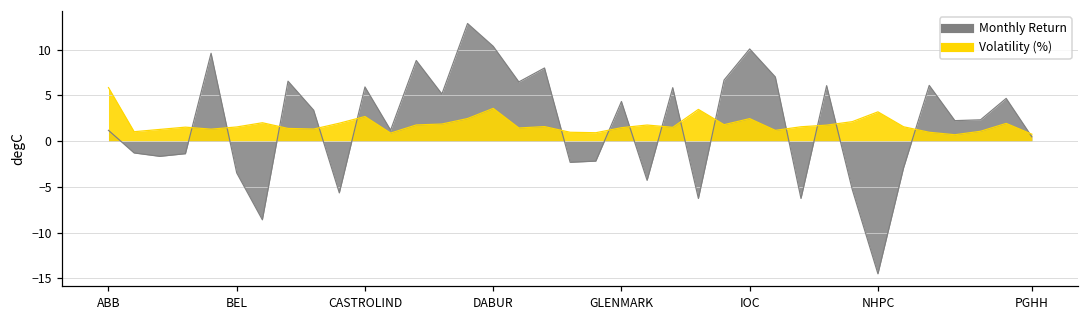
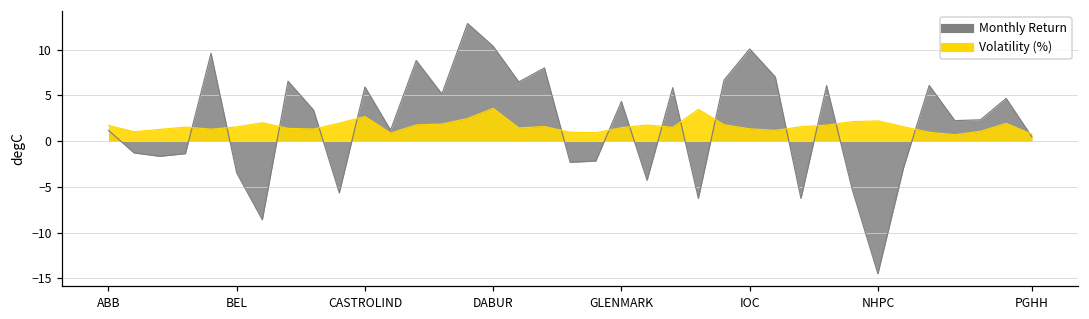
  {
    "Volatility (%)": {
-     "ABB": 6,
+     "ABB": 2,
      "BEL": 2,
      "CASTROLIND": 3,
      "DABUR": 4,
      "GLENMARK": 1,
-     "IOC": 2,
-     "NHPC": 3
+     "IOC": 1,
+     "NHPC": 2
    }
  }
